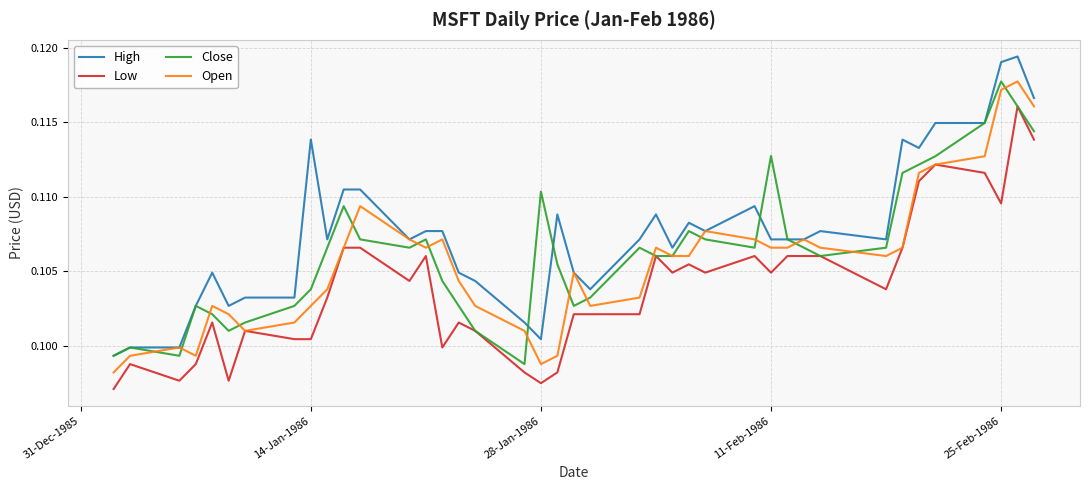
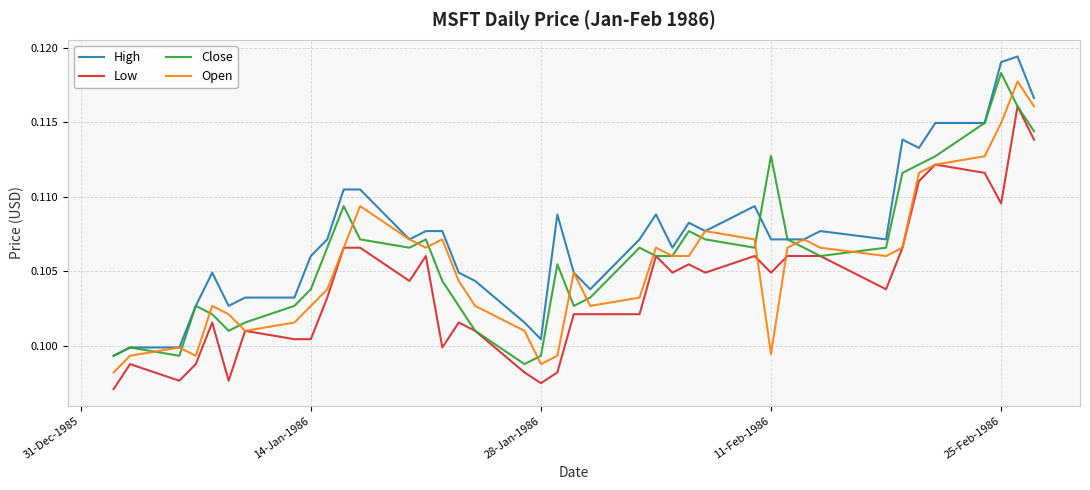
  {
    "High": {
-     "14-Jan-1986": 0.1139,
+     "14-Jan-1986": 0.1060,
      "28-Jan-1986": 0.1004,
      "11-Feb-1986": 0.1071,
      "25-Feb-1986": 0.1190
    },
    "Low": {
      "14-Jan-1986": 0.1004,
      "28-Jan-1986": 0.0975,
      "11-Feb-1986": 0.1049,
      "25-Feb-1986": 0.1096
    },
    "Close": {
      "14-Jan-1986": 0.1038,
-     "28-Jan-1986": 0.1104,
+     "28-Jan-1986": 0.0993,
      "11-Feb-1986": 0.1127,
-     "25-Feb-1986": 0.1177
+     "25-Feb-1986": 0.1183
    },
    "Open": {
      "14-Jan-1986": 0.1027,
      "28-Jan-1986": 0.0988,
-     "11-Feb-1986": 0.1066,
-     "25-Feb-1986": 0.1172
+     "11-Feb-1986": 0.0994,
+     "25-Feb-1986": 0.1150
    }
  }
